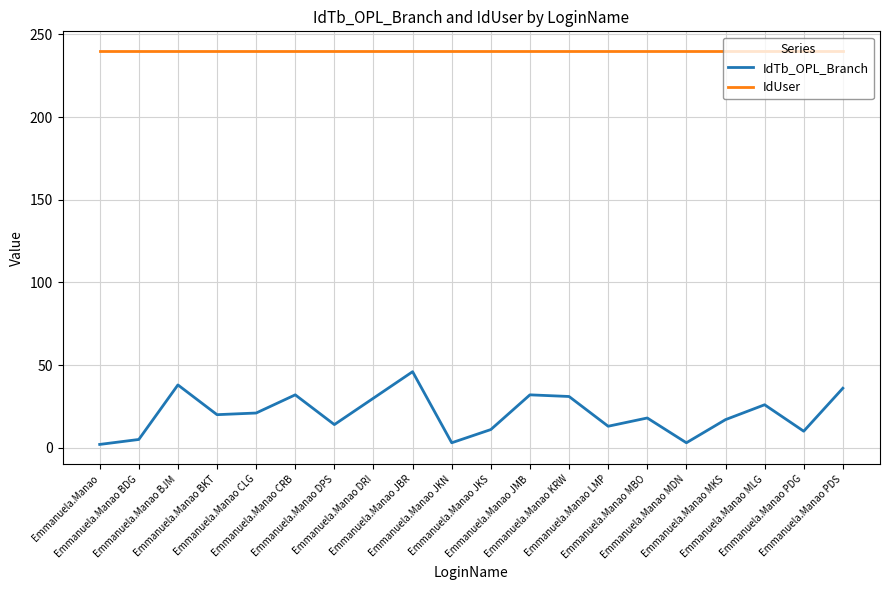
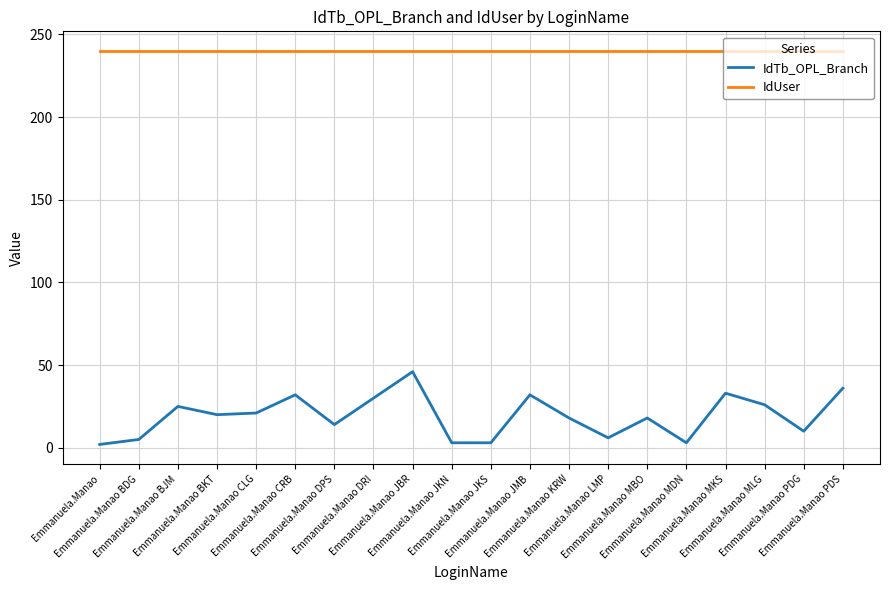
  {
    "IdTb_OPL_Branch": {
      "Emmanuela.Manao": 2,
      "Emmanuela.Manao BDG": 5,
-     "Emmanuela.Manao BJM": 38,
+     "Emmanuela.Manao BJM": 25,
      "Emmanuela.Manao BKT": 20,
      "Emmanuela.Manao CLG": 21,
      "Emmanuela.Manao CRB": 32,
      "Emmanuela.Manao DPS": 14,
      "Emmanuela.Manao DRI": 30,
      "Emmanuela.Manao JBR": 46,
      "Emmanuela.Manao JKN": 3,
-     "Emmanuela.Manao JKS": 11,
+     "Emmanuela.Manao JKS": 3,
      "Emmanuela.Manao JMB": 32,
-     "Emmanuela.Manao KRW": 31,
-     "Emmanuela.Manao LMP": 13,
+     "Emmanuela.Manao KRW": 18,
+     "Emmanuela.Manao LMP": 6,
      "Emmanuela.Manao MBO": 18,
      "Emmanuela.Manao MDN": 3,
-     "Emmanuela.Manao MKS": 17,
+     "Emmanuela.Manao MKS": 33,
      "Emmanuela.Manao MLG": 26,
      "Emmanuela.Manao PDG": 10,
      "Emmanuela.Manao PDS": 36
    },
    "IdUser": {
      "Emmanuela.Manao": 240,
      "Emmanuela.Manao BDG": 240,
      "Emmanuela.Manao BJM": 240,
      "Emmanuela.Manao BKT": 240,
      "Emmanuela.Manao CLG": 240,
      "Emmanuela.Manao CRB": 240,
      "Emmanuela.Manao DPS": 240,
      "Emmanuela.Manao DRI": 240,
      "Emmanuela.Manao JBR": 240,
      "Emmanuela.Manao JKN": 240,
      "Emmanuela.Manao JKS": 240,
      "Emmanuela.Manao JMB": 240,
      "Emmanuela.Manao KRW": 240,
      "Emmanuela.Manao LMP": 240,
      "Emmanuela.Manao MBO": 240,
      "Emmanuela.Manao MDN": 240
    }
  }
